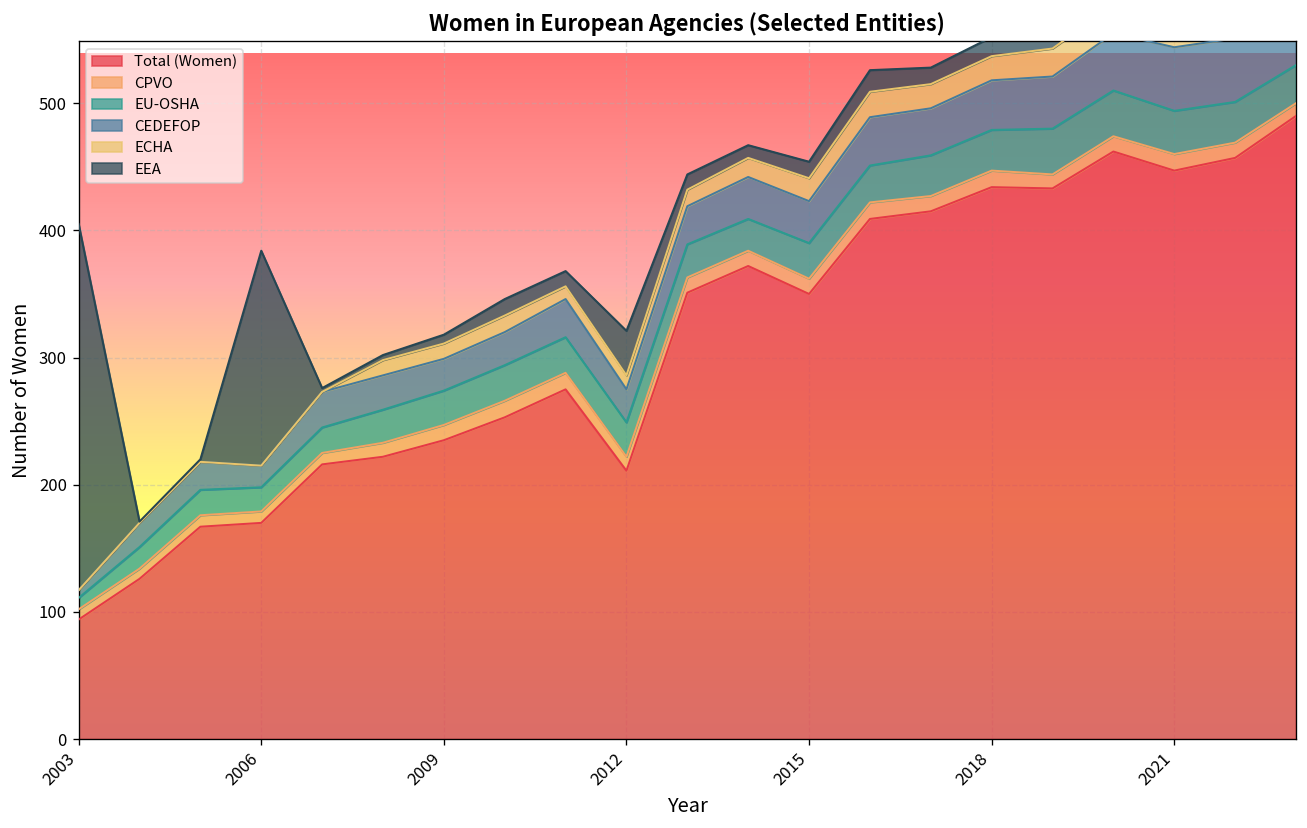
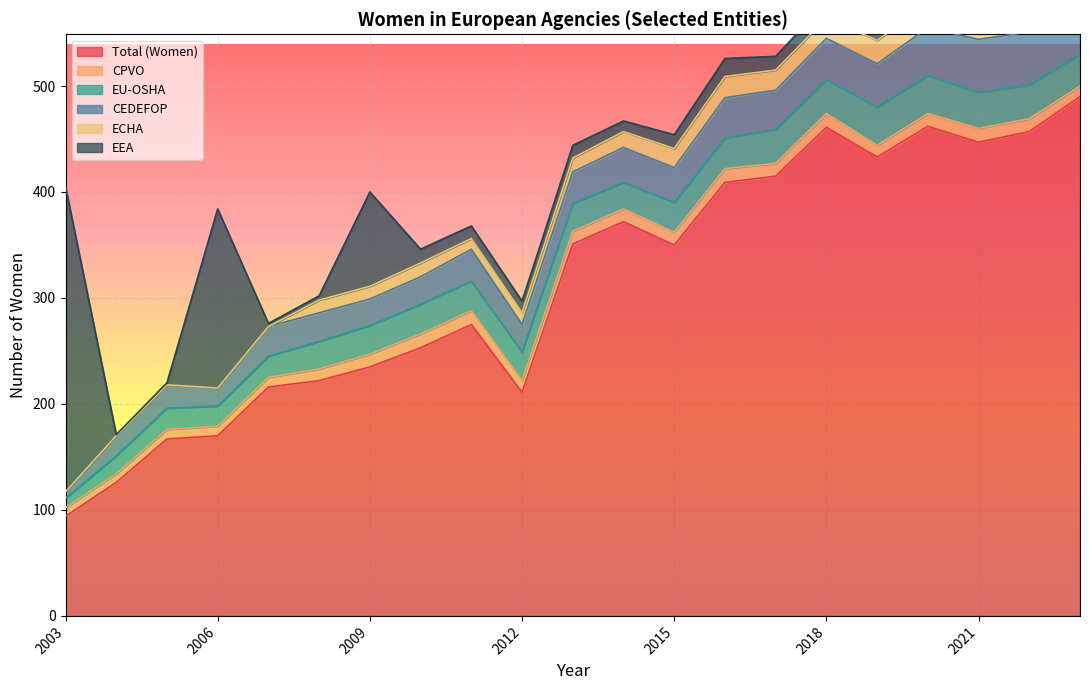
  {
    "Total (Women)": {
      "2003": 94,
      "2006": 170,
      "2009": 235,
      "2012": 211,
      "2015": 350,
-     "2018": 434,
+     "2018": 461,
      "2021": 447
    },
    "EEA": {
      "2003": 288,
      "2006": 169,
-     "2009": 7,
-     "2012": 35,
+     "2009": 89,
+     "2012": 11,
      "2015": 13
    }
  }
